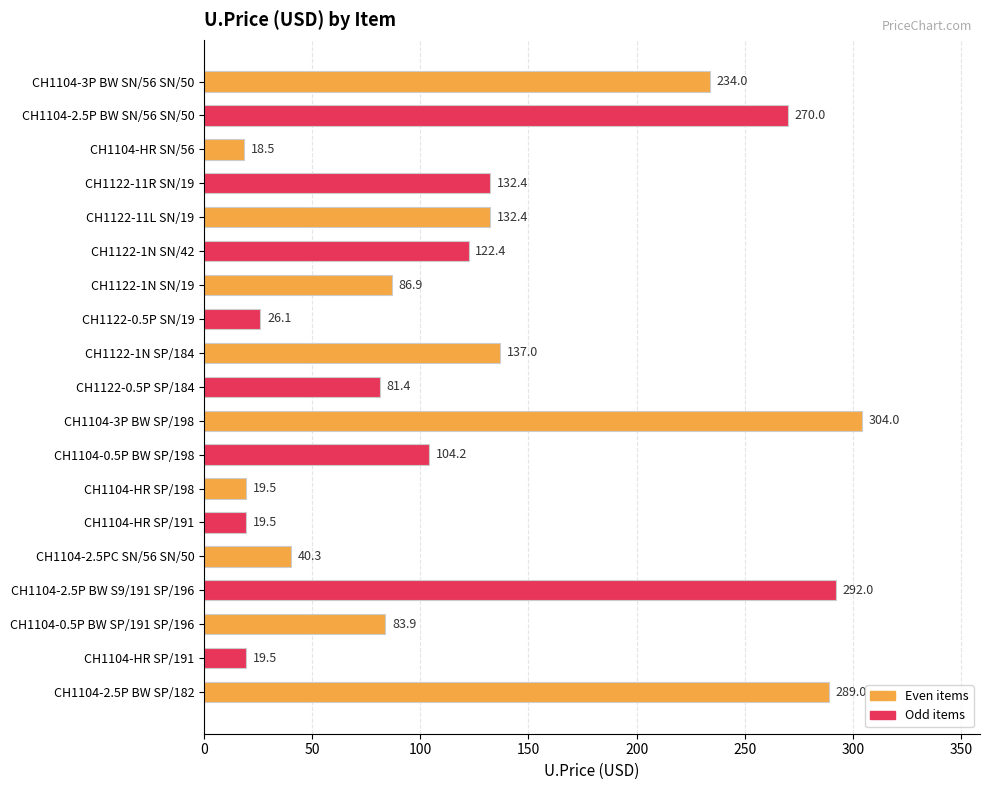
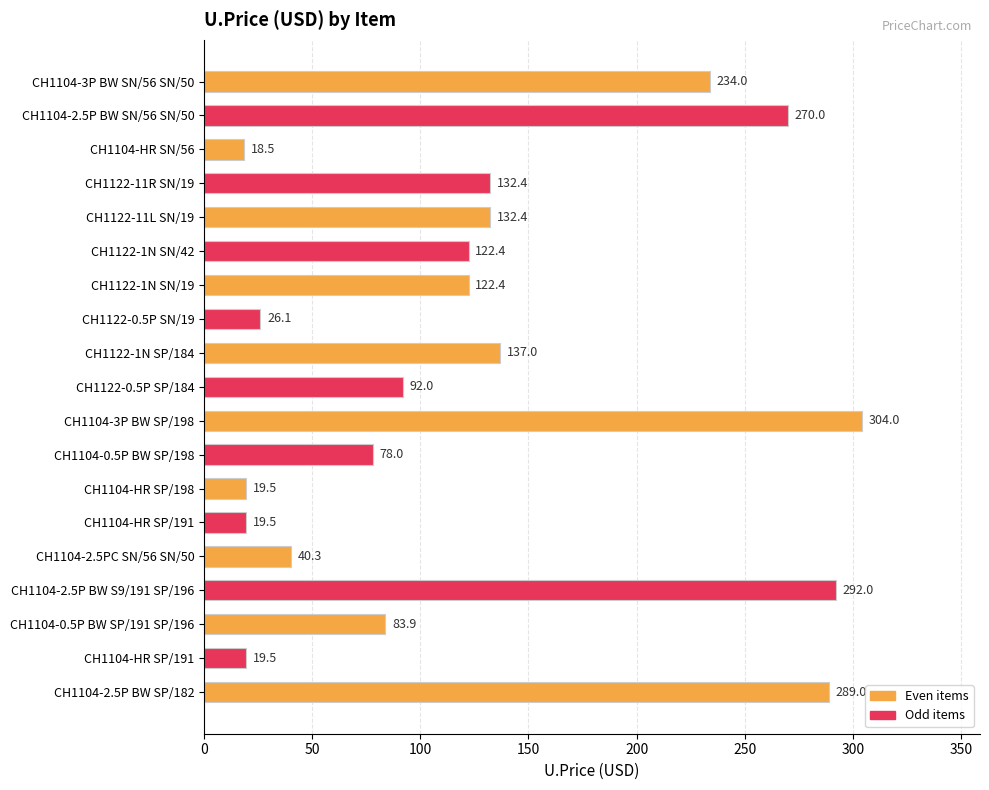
  {
    "CH1104-3P BW SN/56 SN/50": 234.0,
    "CH1104-2.5P BW SN/56 SN/50": 270.0,
    "CH1104-HR SN/56": 18.5,
    "CH1122-11R SN/19": 132.4,
    "CH1122-11L SN/19": 132.4,
    "CH1122-1N SN/42": 122.4,
-   "CH1122-1N SN/19": 86.9,
+   "CH1122-1N SN/19": 122.4,
    "CH1122-0.5P SN/19": 26.1,
    "CH1122-1N SP/184": 137.0,
-   "CH1122-0.5P SP/184": 81.4,
+   "CH1122-0.5P SP/184": 92.0,
    "CH1104-3P BW SP/198": 304.0,
-   "CH1104-0.5P BW SP/198": 104.2,
+   "CH1104-0.5P BW SP/198": 78.0,
    "CH1104-HR SP/198": 19.5,
    "CH1104-2.5PC SN/56 SN/50": 40.3,
    "CH1104-2.5P BW S9/191 SP/196": 292.0,
    "CH1104-0.5P BW SP/191 SP/196": 83.9
  }
